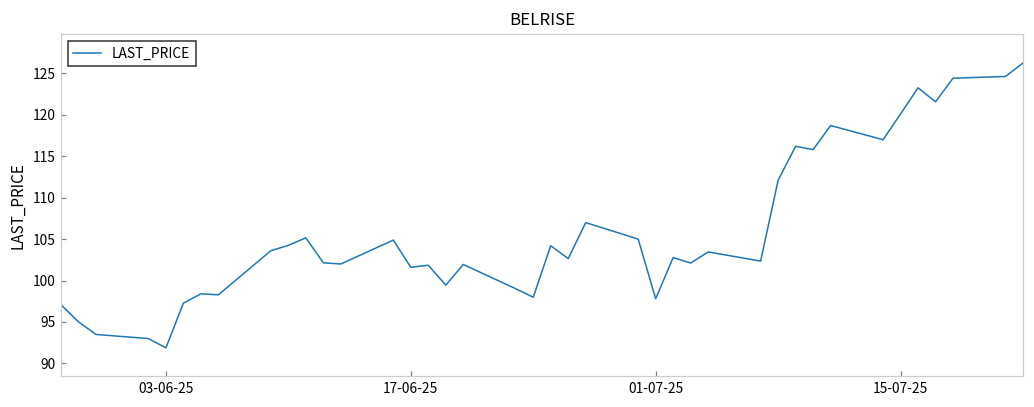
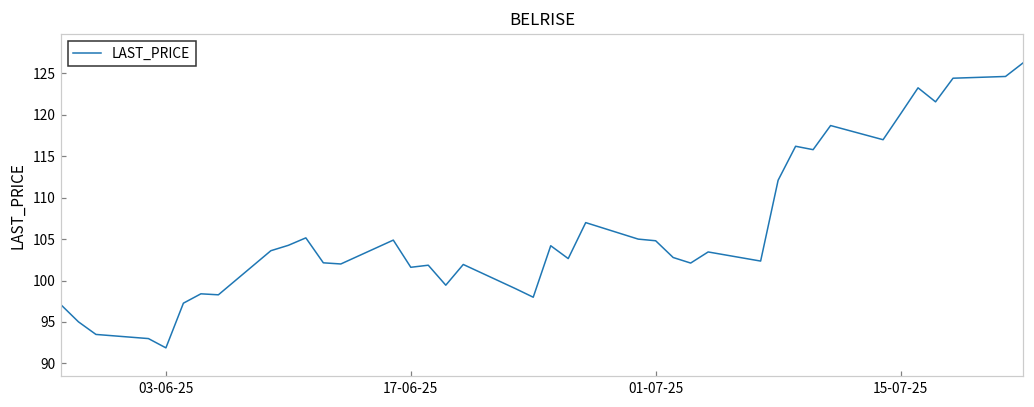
  {
    "03-06-25": 92,
    "17-06-25": 102,
-   "01-07-25": 98,
+   "01-07-25": 105,
    "15-07-25": 120
  }
